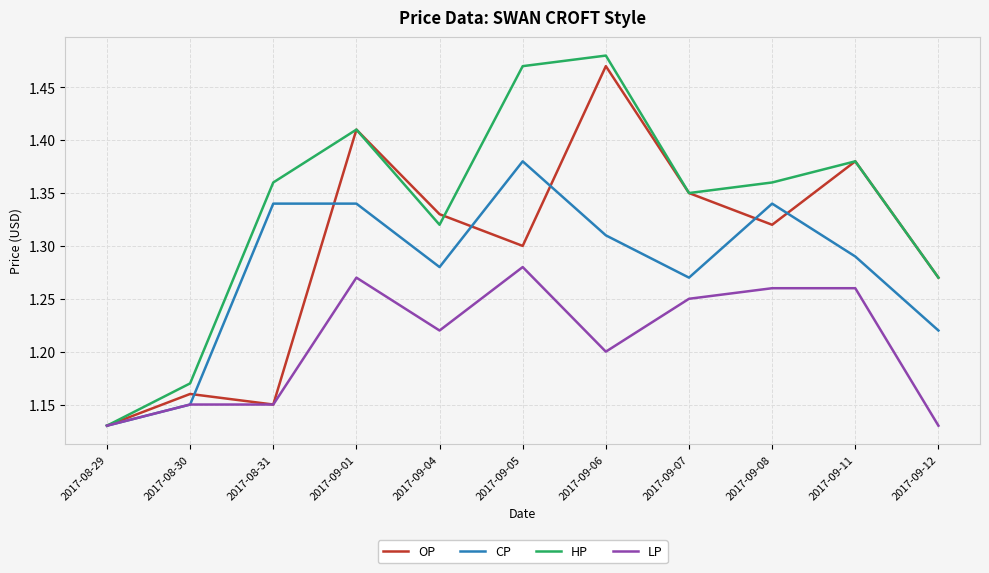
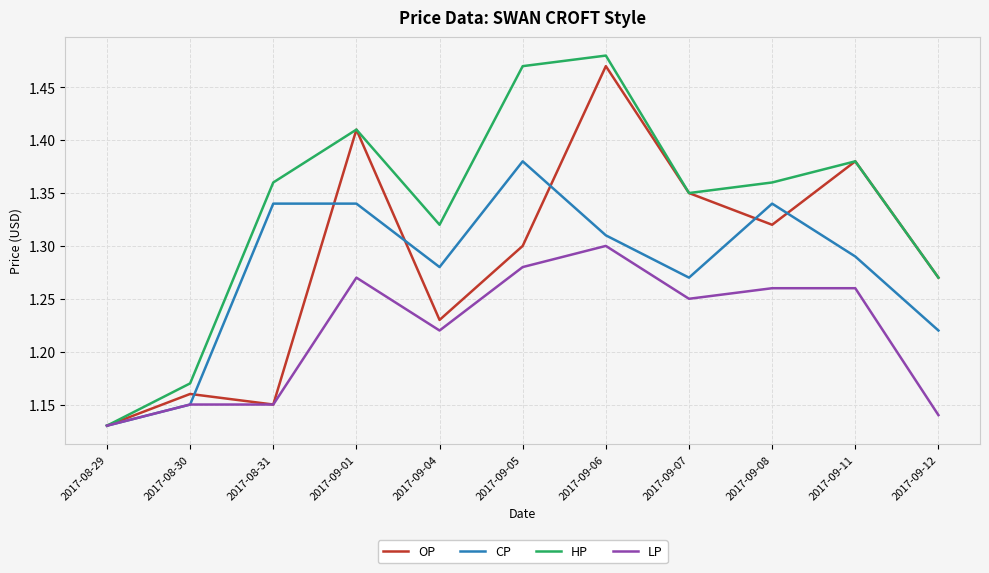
  {
    "OP": {
      "2017-08-30": 1.16,
-     "2017-09-04": 1.33,
+     "2017-09-04": 1.23,
      "2017-09-05": 1.30,
      "2017-09-06": 1.47,
      "2017-09-08": 1.32
    },
    "CP": {
      "2017-08-31": 1.34,
      "2017-09-01": 1.34,
      "2017-09-04": 1.28,
      "2017-09-05": 1.38,
      "2017-09-06": 1.31,
      "2017-09-07": 1.27,
      "2017-09-08": 1.34,
      "2017-09-11": 1.29,
      "2017-09-12": 1.22
    },
    "HP": {
      "2017-08-30": 1.17,
      "2017-08-31": 1.36,
      "2017-09-04": 1.32,
      "2017-09-05": 1.47,
      "2017-09-06": 1.48,
      "2017-09-08": 1.36
    },
    "LP": {
      "2017-09-01": 1.27,
      "2017-09-04": 1.22,
      "2017-09-05": 1.28,
-     "2017-09-06": 1.2,
+     "2017-09-06": 1.3,
      "2017-09-07": 1.25,
      "2017-09-08": 1.26,
      "2017-09-11": 1.26,
-     "2017-09-12": 1.13
+     "2017-09-12": 1.14
    }
  }
